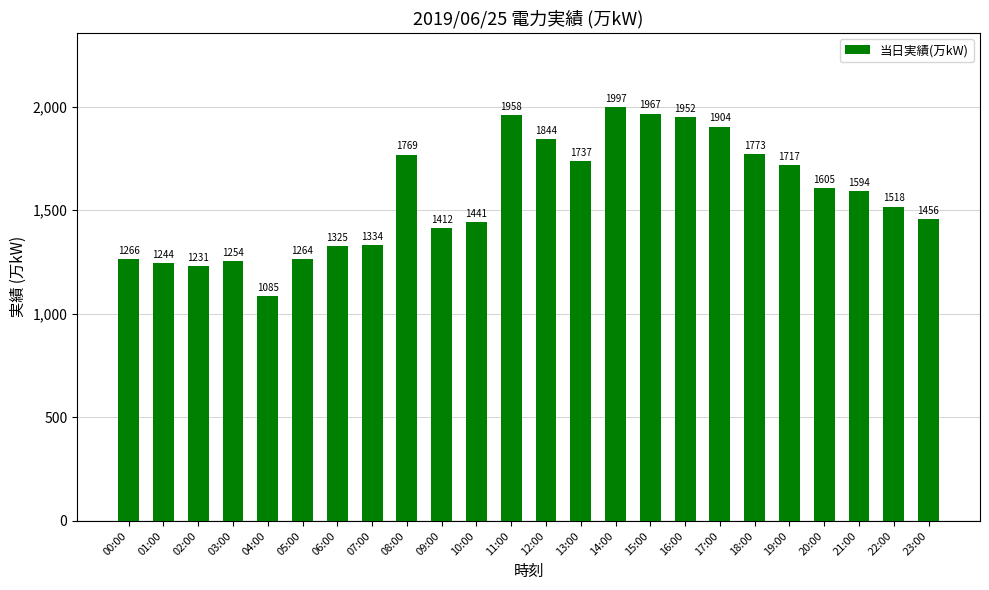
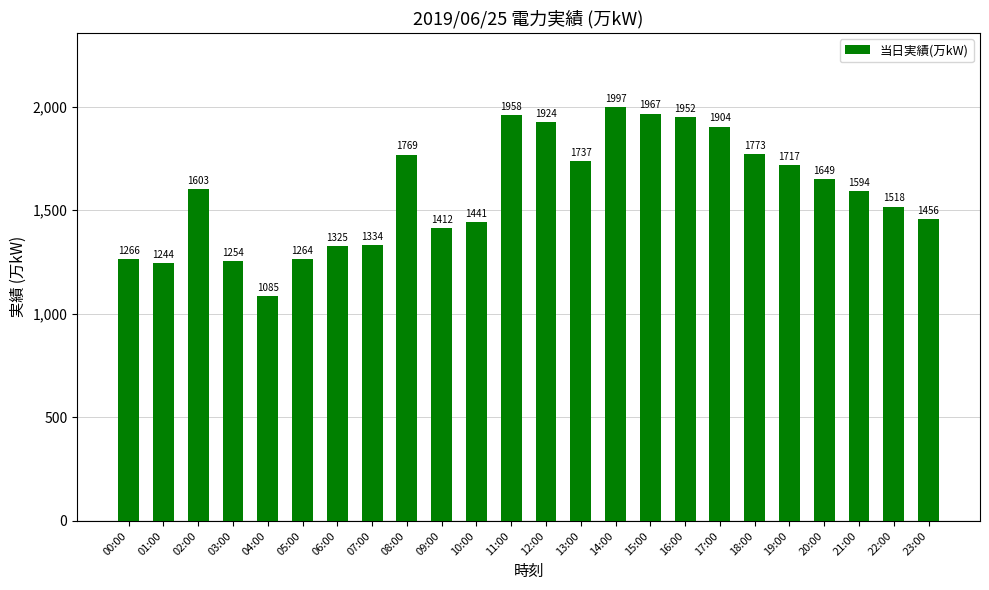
  {
    "00:00": 1266,
    "01:00": 1244,
-   "02:00": 1231,
+   "02:00": 1603,
    "03:00": 1254,
    "04:00": 1085,
    "05:00": 1264,
    "06:00": 1325,
    "07:00": 1334,
    "08:00": 1769,
    "09:00": 1412,
    "10:00": 1441,
    "11:00": 1958,
-   "12:00": 1844,
+   "12:00": 1924,
    "13:00": 1737,
    "14:00": 1997,
    "15:00": 1967,
    "16:00": 1952,
    "17:00": 1904,
    "18:00": 1773,
    "19:00": 1717,
-   "20:00": 1605,
+   "20:00": 1649,
    "21:00": 1594,
    "22:00": 1518,
    "23:00": 1456
  }
